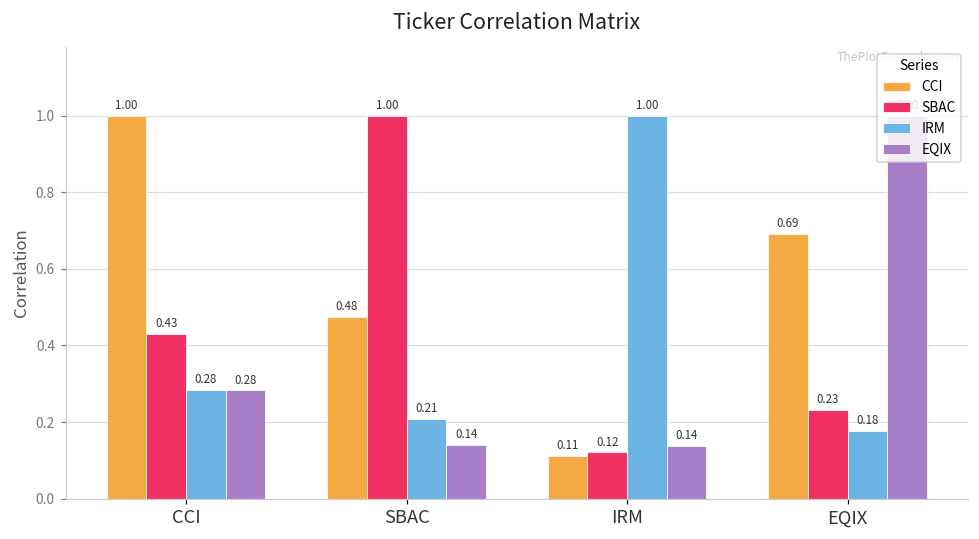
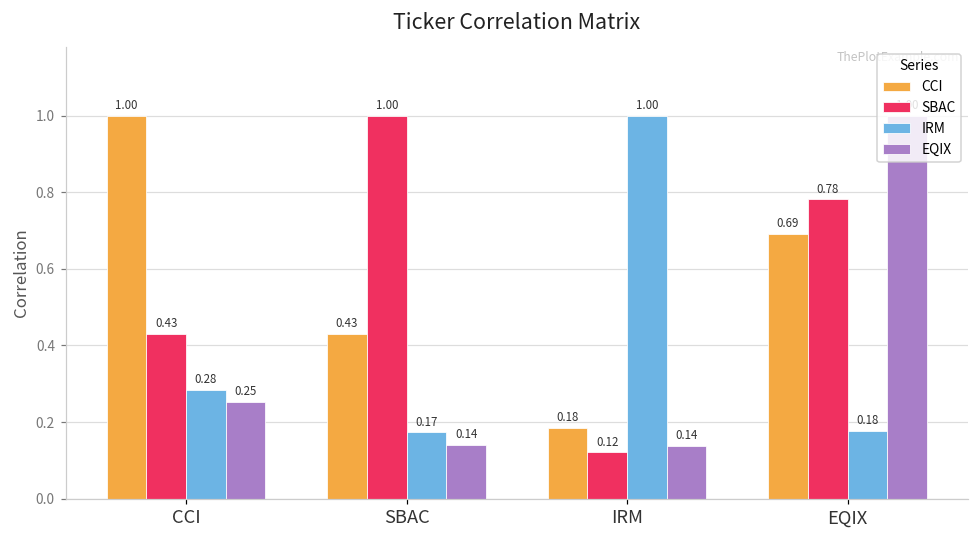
  {
    "CCI": {
      "CCI": 1.00,
-     "SBAC": 0.48,
-     "IRM": 0.11,
+     "SBAC": 0.43,
+     "IRM": 0.18,
      "EQIX": 0.69
    },
    "SBAC": {
      "CCI": 0.43,
      "SBAC": 1.00,
      "IRM": 0.12,
-     "EQIX": 0.23
+     "EQIX": 0.78
    },
    "IRM": {
      "CCI": 0.28,
-     "SBAC": 0.21,
+     "SBAC": 0.17,
      "IRM": 1.00,
      "EQIX": 0.18
    },
    "EQIX": {
-     "CCI": 0.28,
+     "CCI": 0.25,
      "SBAC": 0.14,
      "IRM": 0.14
    }
  }
